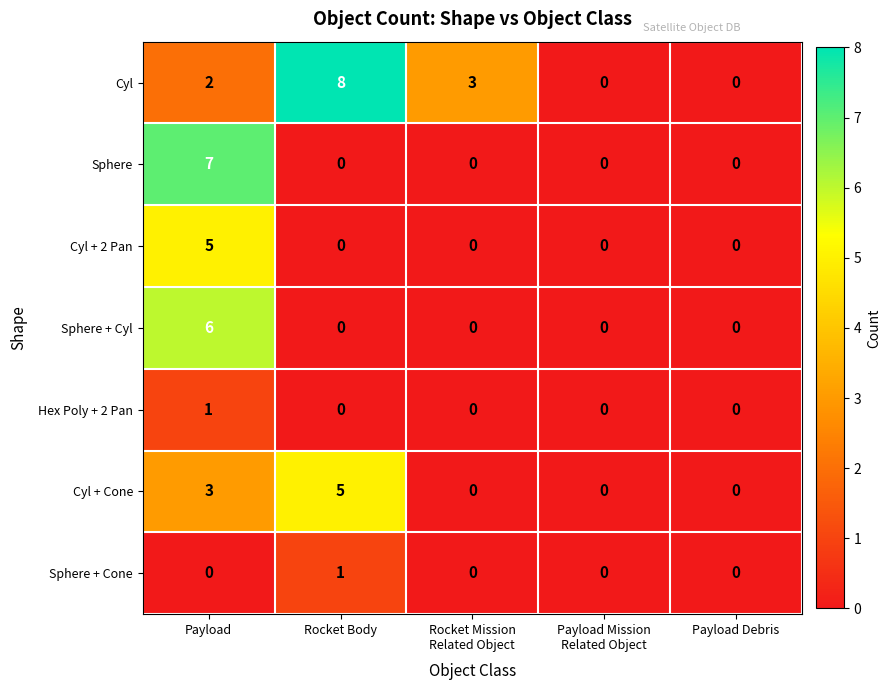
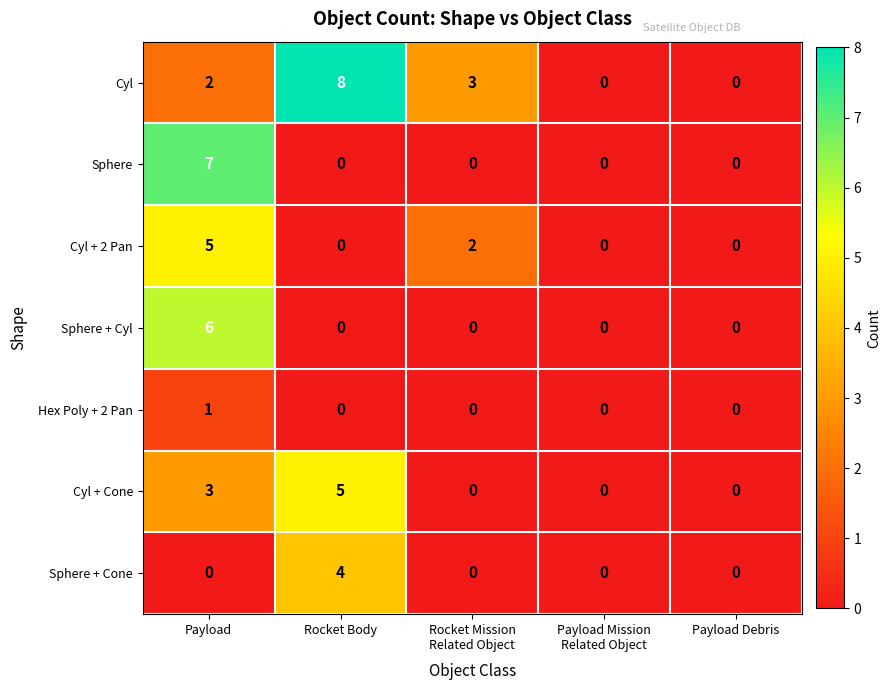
  {
    "Cyl": {
      "Payload": 2,
      "Rocket Body": 8,
      "Rocket Mission Related Object": 3,
      "Payload Mission Related Object": 0,
      "Payload Debris": 0
    },
    "Sphere": {
      "Payload": 7,
      "Rocket Body": 0,
      "Rocket Mission Related Object": 0,
      "Payload Mission Related Object": 0,
      "Payload Debris": 0
    },
    "Cyl + 2 Pan": {
      "Payload": 5,
      "Rocket Body": 0,
-     "Rocket Mission Related Object": 0,
+     "Rocket Mission Related Object": 2,
      "Payload Mission Related Object": 0,
      "Payload Debris": 0
    },
    "Sphere + Cyl": {
      "Payload": 6,
      "Rocket Body": 0,
      "Rocket Mission Related Object": 0,
      "Payload Mission Related Object": 0,
      "Payload Debris": 0
    },
    "Hex Poly + 2 Pan": {
      "Payload": 1,
      "Rocket Body": 0,
      "Rocket Mission Related Object": 0,
      "Payload Mission Related Object": 0,
      "Payload Debris": 0
    },
    "Cyl + Cone": {
      "Payload": 3,
      "Rocket Body": 5,
      "Rocket Mission Related Object": 0,
      "Payload Mission Related Object": 0,
      "Payload Debris": 0
    },
    "Sphere + Cone": {
      "Payload": 0,
-     "Rocket Body": 1,
+     "Rocket Body": 4,
      "Rocket Mission Related Object": 0,
      "Payload Mission Related Object": 0,
      "Payload Debris": 0
    }
  }
